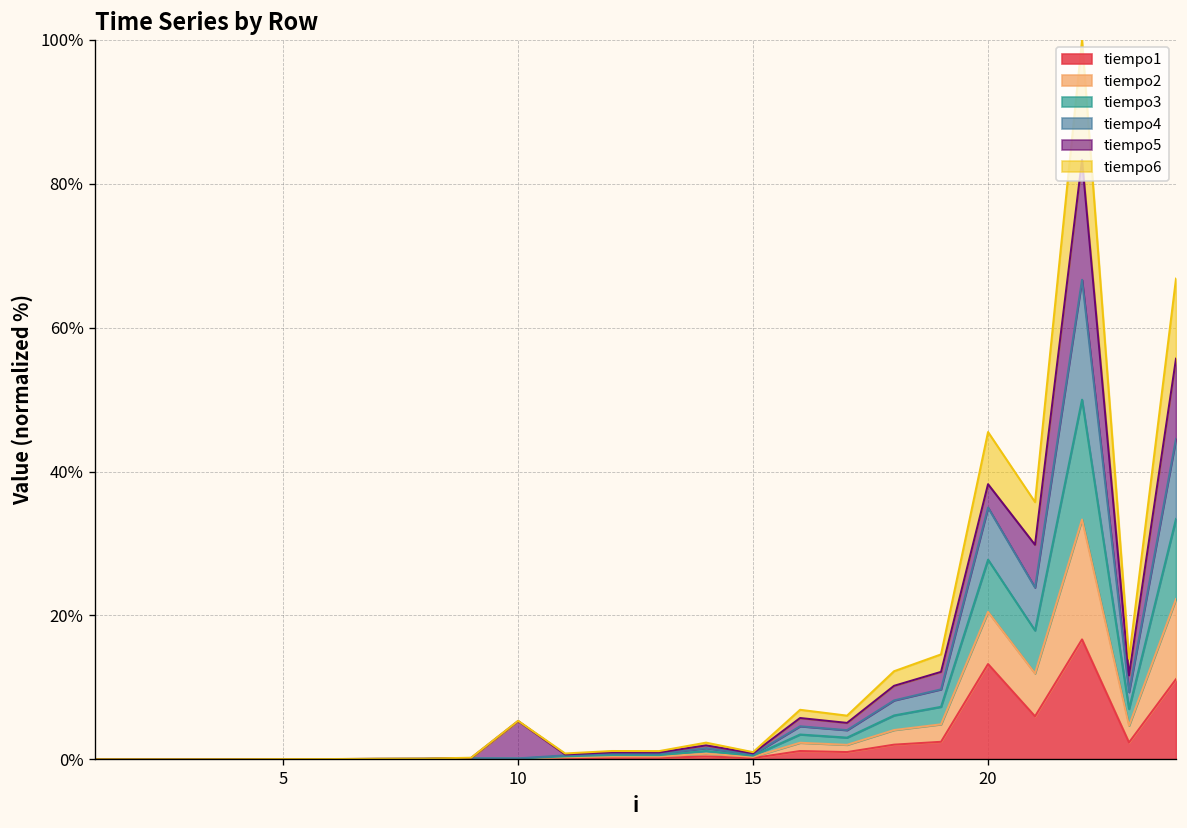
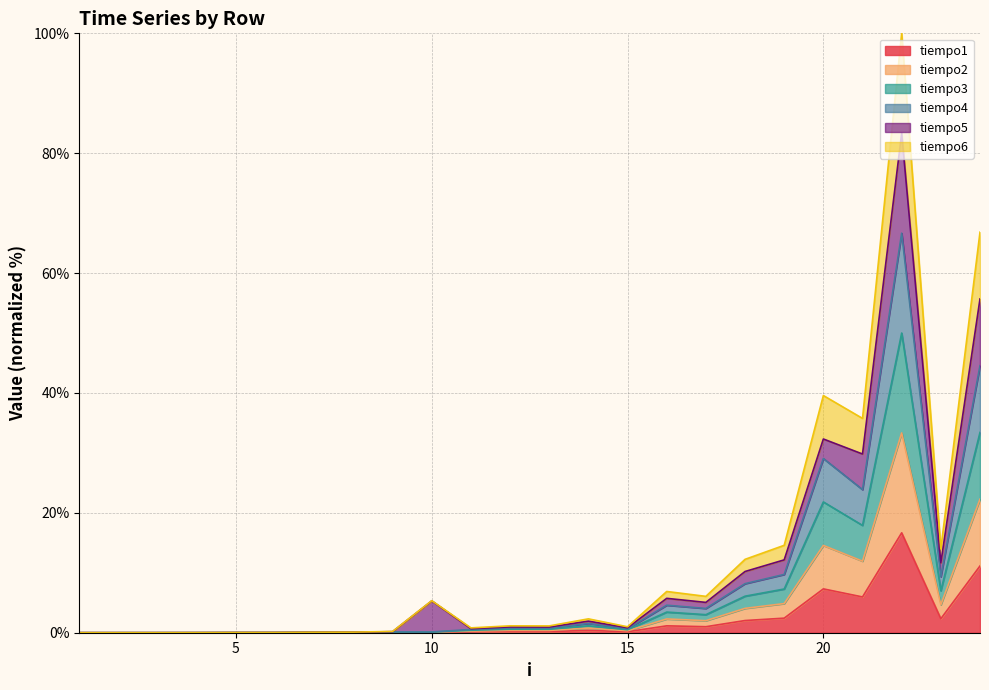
  {
    "tiempo1": {
-     "20": "13%"
+     "20": "7%"
    },
    "tiempo5": {
      "20": "3%"
    }
  }
